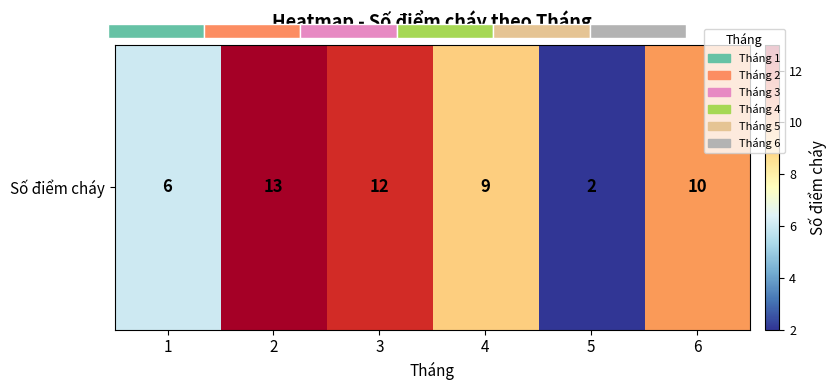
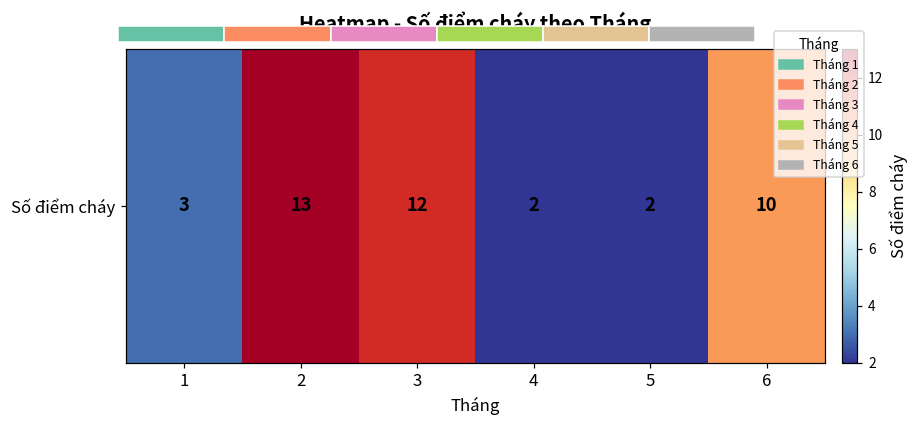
  {
    "Heatmap - Số điểm cháy theo Tháng": {
      "Số điểm cháy": {
-       "1": 6,
+       "1": 3,
        "2": 13,
        "3": 12,
-       "4": 9,
+       "4": 2,
        "5": 2,
        "6": 10
      }
    }
  }
